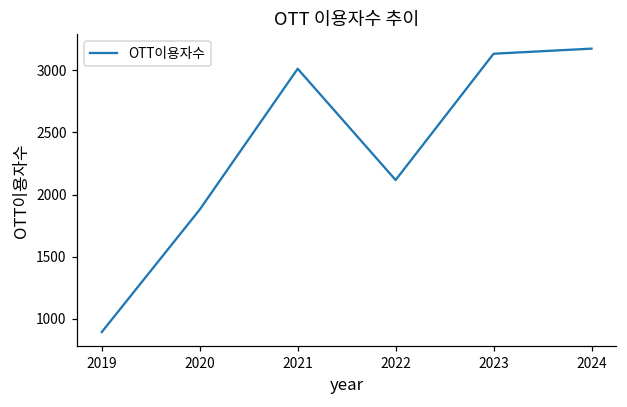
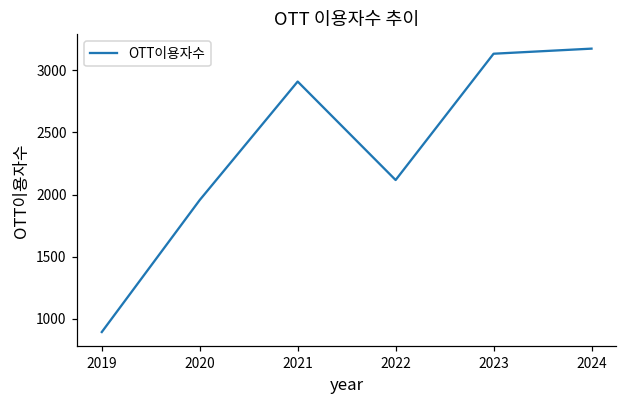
  {
    "2019": 890,
-   "2020": 1880,
-   "2021": 3010,
+   "2020": 1960,
+   "2021": 2910,
    "2022": 2120,
    "2023": 3130,
    "2024": 3180
  }
